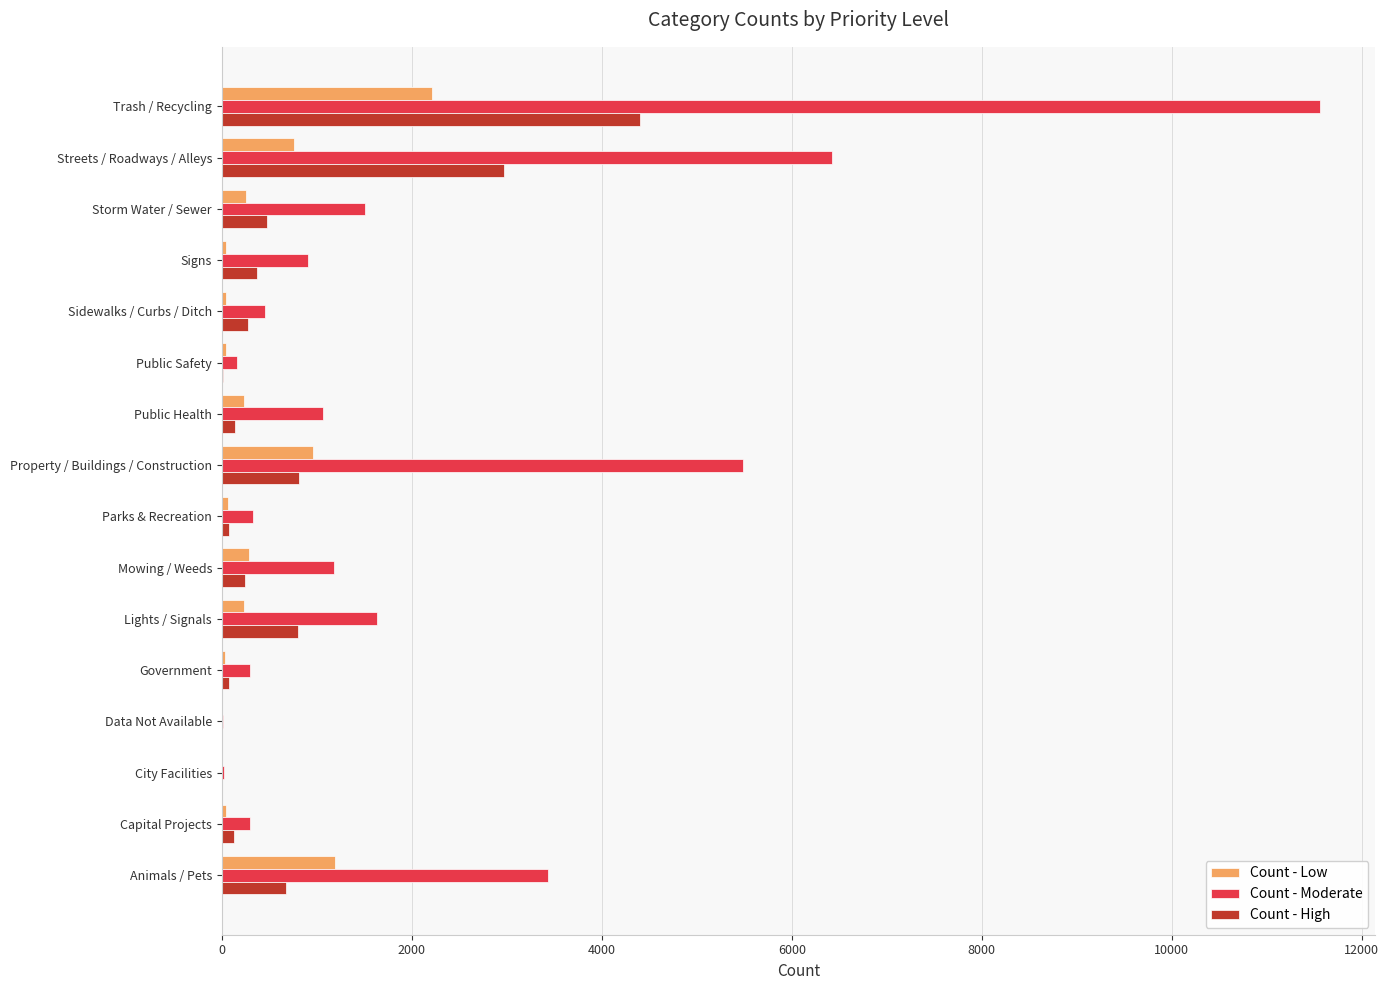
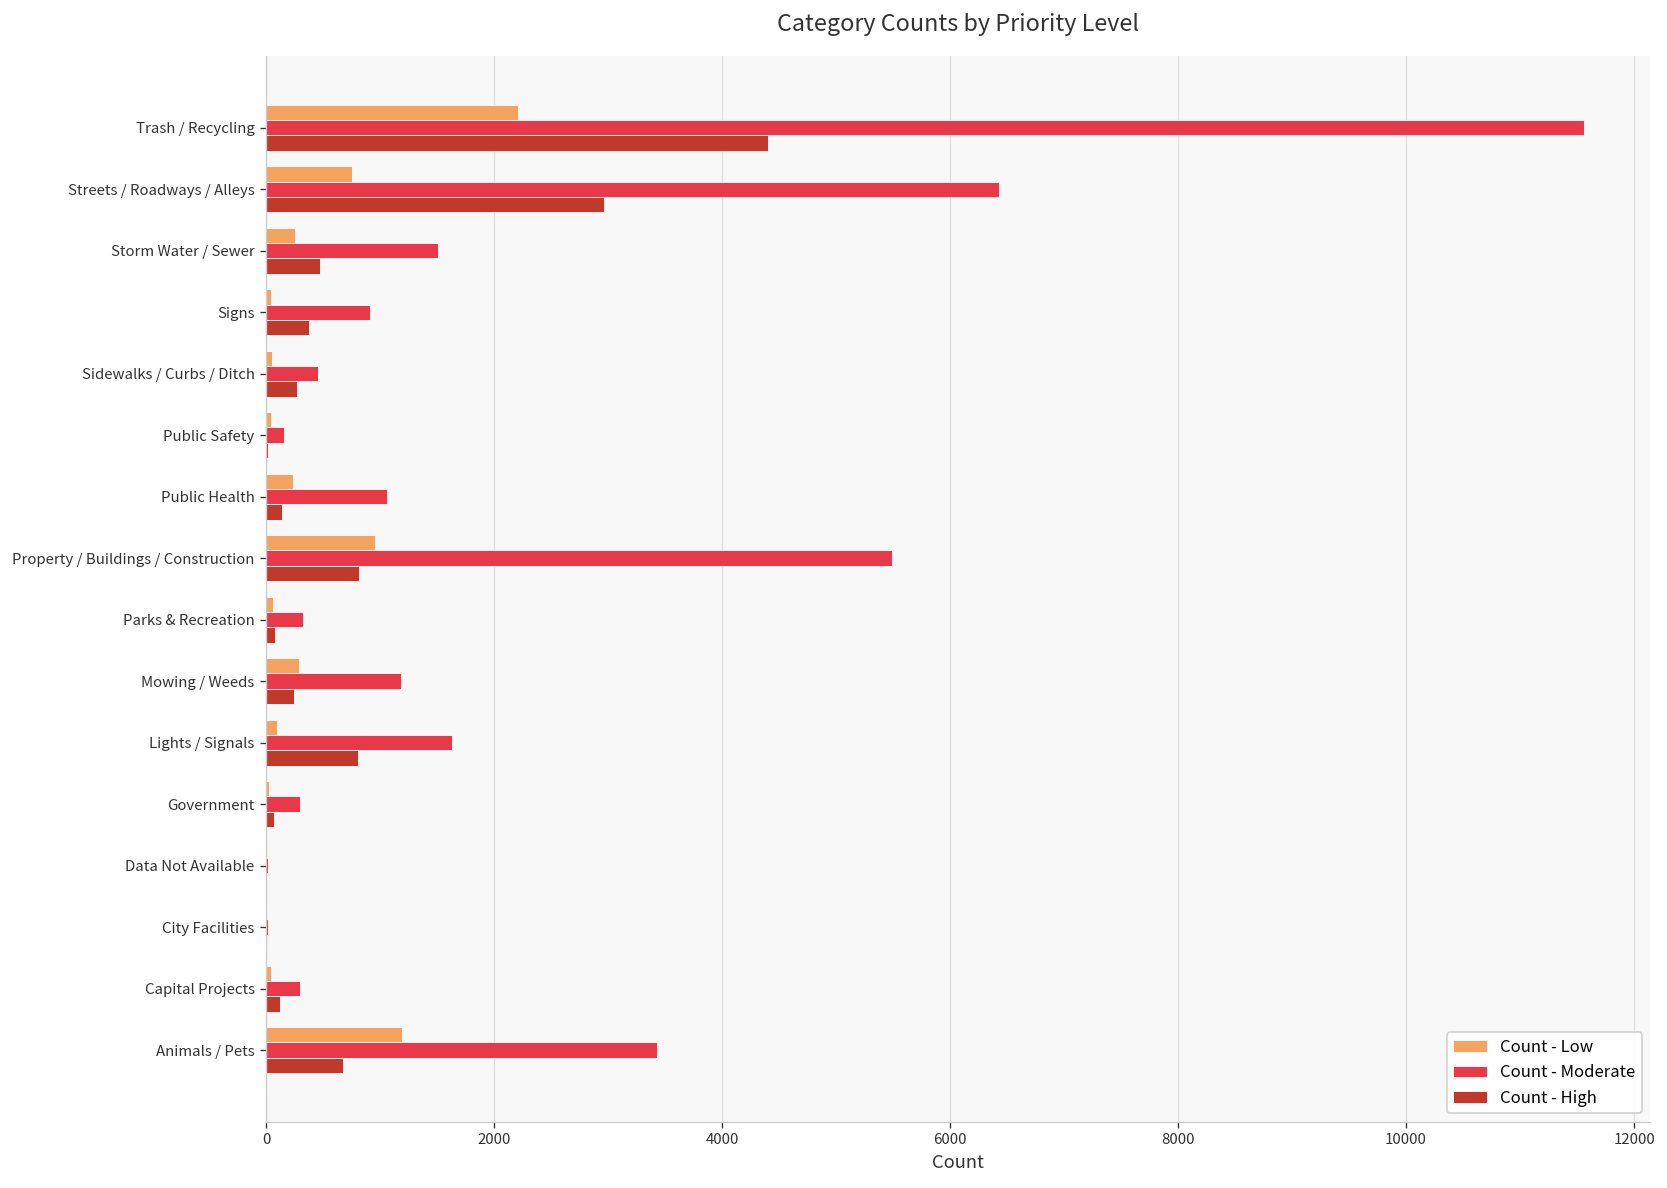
  {
    "Count - Low": {
      "Trash / Recycling": 2200,
      "Streets / Roadways / Alleys": 800,
      "Storm Water / Sewer": 300,
      "Signs": 0,
      "Sidewalks / Curbs / Ditch": 0,
      "Public Safety": 0,
      "Public Health": 200,
      "Property / Buildings / Construction": 1000,
      "Parks & Recreation": 100,
      "Mowing / Weeds": 300,
-     "Lights / Signals": 200,
+     "Lights / Signals": 100,
      "Government": 0,
      "Capital Projects": 0,
      "Animals / Pets": 1200
    }
  }
